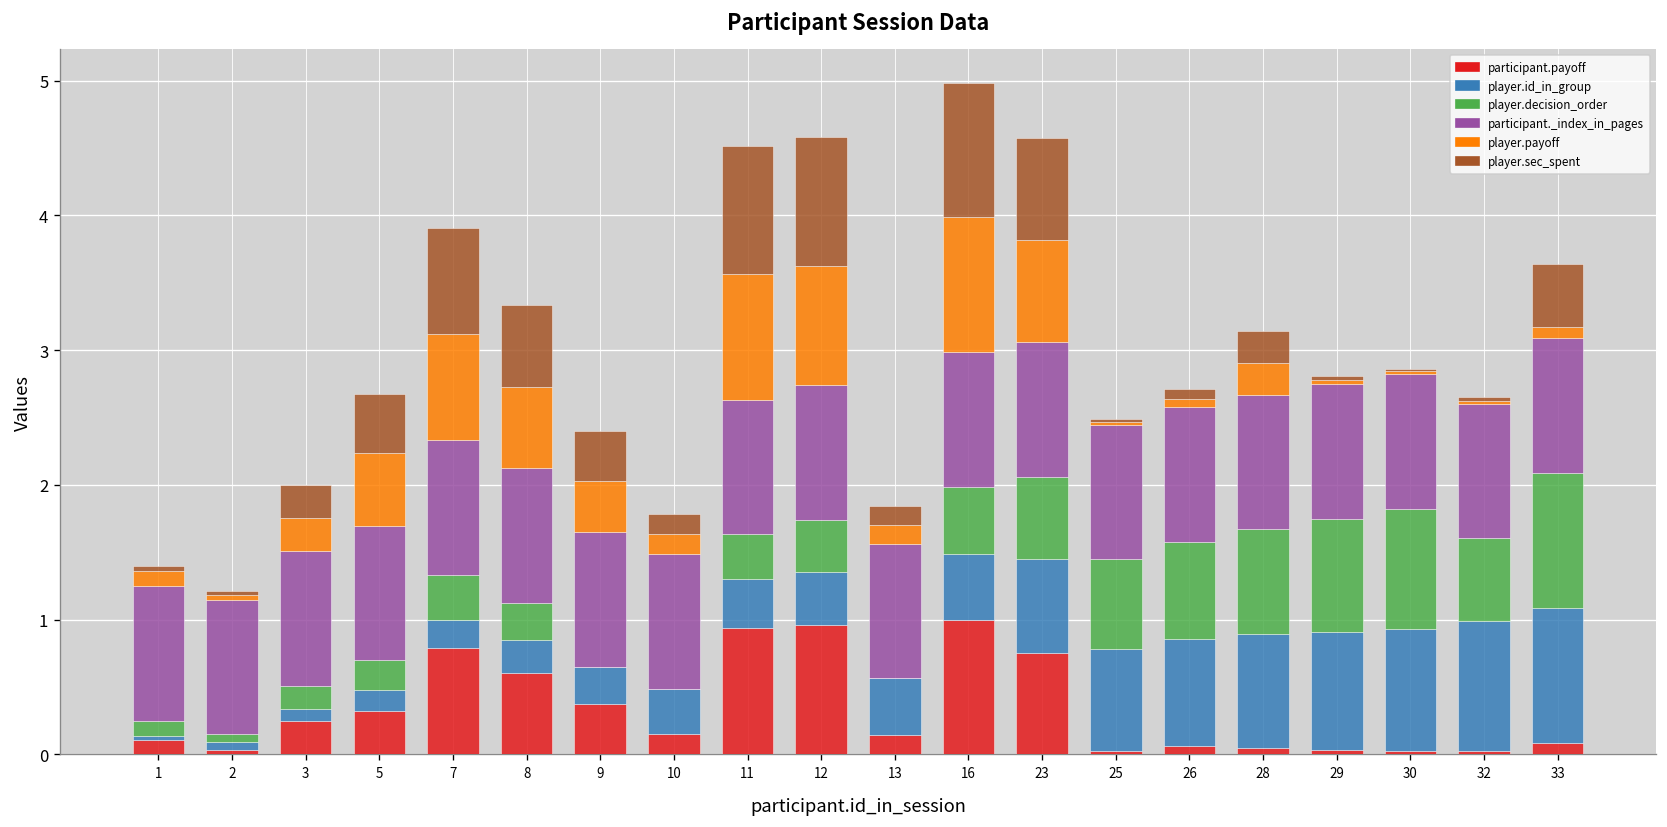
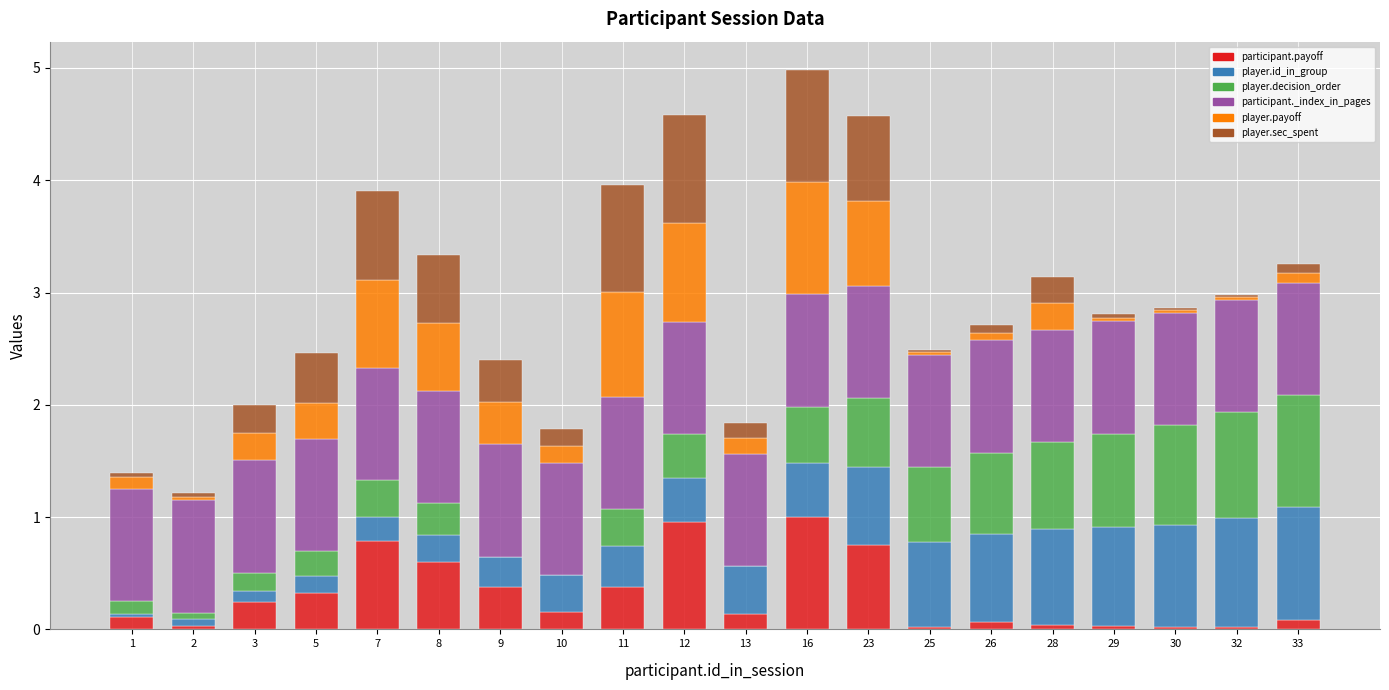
  {
    "participant.payoff": {
      "1": 0.11,
      "2": 0.03,
      "3": 0.25,
      "5": 0.32,
      "7": 0.78,
      "8": 0.60,
      "9": 0.38,
      "10": 0.15,
-     "11": 0.94,
+     "11": 0.38,
      "12": 0.96,
      "13": 0.14,
      "16": 1.00,
      "23": 0.75,
      "26": 0.06,
      "28": 0.04,
      "29": 0.03,
      "33": 0.09
    },
    "player.id_in_group": {
      "1": 0.03,
      "2": 0.06,
      "3": 0.09,
      "5": 0.15,
      "7": 0.21,
      "8": 0.24,
      "9": 0.27,
      "10": 0.33,
      "11": 0.36,
      "12": 0.39,
      "13": 0.42,
      "16": 0.48,
      "23": 0.70,
      "25": 0.76,
      "26": 0.79,
      "28": 0.85,
      "29": 0.88,
      "30": 0.91,
      "32": 0.97,
      "33": 1.00
    },
    "player.decision_order": {
      "1": 0.11,
      "2": 0.06,
      "3": 0.17,
      "5": 0.22,
      "7": 0.33,
      "8": 0.28,
      "9": 0.00,
      "10": 0.00,
      "11": 0.33,
      "12": 0.39,
      "13": 0.00,
      "16": 0.50,
      "23": 0.61,
      "25": 0.67,
      "26": 0.72,
      "28": 0.78,
      "29": 0.83,
      "30": 0.89,
-     "32": 0.61,
+     "32": 0.94,
      "33": 1.00
    },
    "participant._index_in_pages": {
      "1": 1.00,
      "2": 1.00,
      "3": 1.00,
      "5": 1.00,
      "7": 1.00,
      "8": 1.00,
      "9": 1.00,
      "10": 1.00,
      "11": 1.00,
      "12": 1.00,
      "13": 1.00,
      "16": 1.00,
      "23": 1.00,
      "25": 1.00,
      "26": 1.00,
      "28": 1.00,
      "29": 1.00,
      "30": 1.00,
      "32": 1.00,
      "33": 1.00
    },
    "player.payoff": {
      "1": 0.11,
      "2": 0.03,
      "3": 0.25,
-     "5": 0.54,
+     "5": 0.32,
      "7": 0.78,
      "8": 0.60,
      "9": 0.38,
      "10": 0.15,
      "11": 0.94,
      "12": 0.88,
      "13": 0.14,
      "16": 1.00,
      "23": 0.75,
      "26": 0.06,
      "28": 0.24,
      "29": 0.03,
      "33": 0.09
    },
    "player.sec_spent": {
      "1": 0.04,
      "2": 0.03,
      "3": 0.25,
      "5": 0.44,
      "7": 0.79,
      "8": 0.61,
      "9": 0.37,
      "10": 0.15,
      "11": 0.95,
      "12": 0.96,
      "13": 0.14,
      "16": 1.00,
      "23": 0.76,
      "26": 0.07,
      "28": 0.23,
      "29": 0.03,
      "32": 0.03,
-     "33": 0.47
+     "33": 0.08
    }
  }
